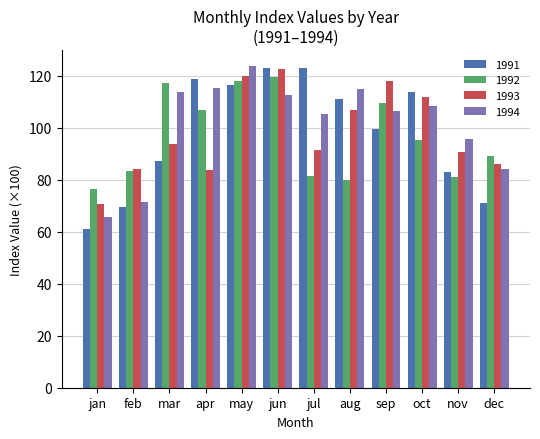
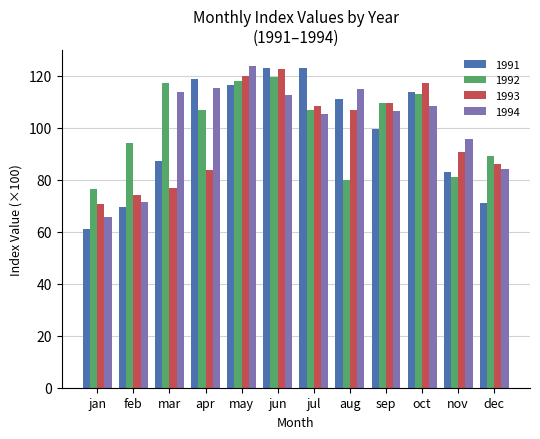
  {
    "1992": {
      "jan": 76,
-     "feb": 84,
+     "feb": 94,
      "mar": 117,
      "apr": 107,
      "may": 118,
      "jun": 120,
-     "jul": 82,
+     "jul": 107,
      "aug": 80,
      "sep": 110,
-     "oct": 95,
+     "oct": 113,
      "nov": 81,
      "dec": 89
    },
    "1993": {
      "jan": 71,
-     "feb": 84,
-     "mar": 94,
+     "feb": 74,
+     "mar": 77,
      "apr": 84,
      "may": 120,
      "jun": 123,
-     "jul": 91,
+     "jul": 108,
      "aug": 107,
-     "sep": 118,
-     "oct": 112,
+     "sep": 110,
+     "oct": 117,
      "nov": 91,
      "dec": 86
    }
  }
